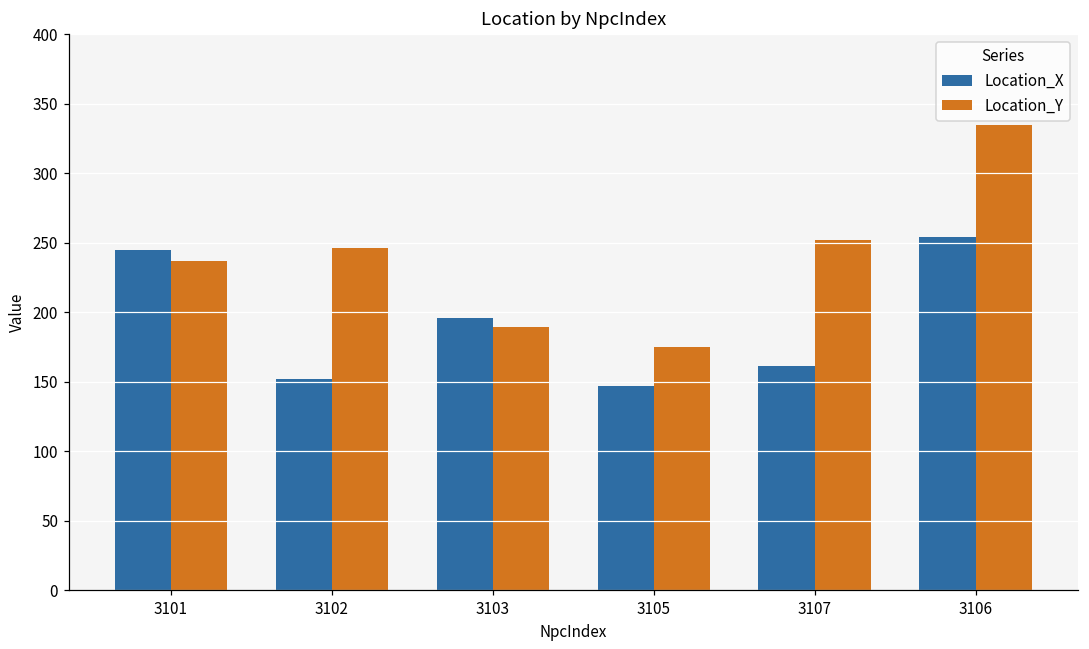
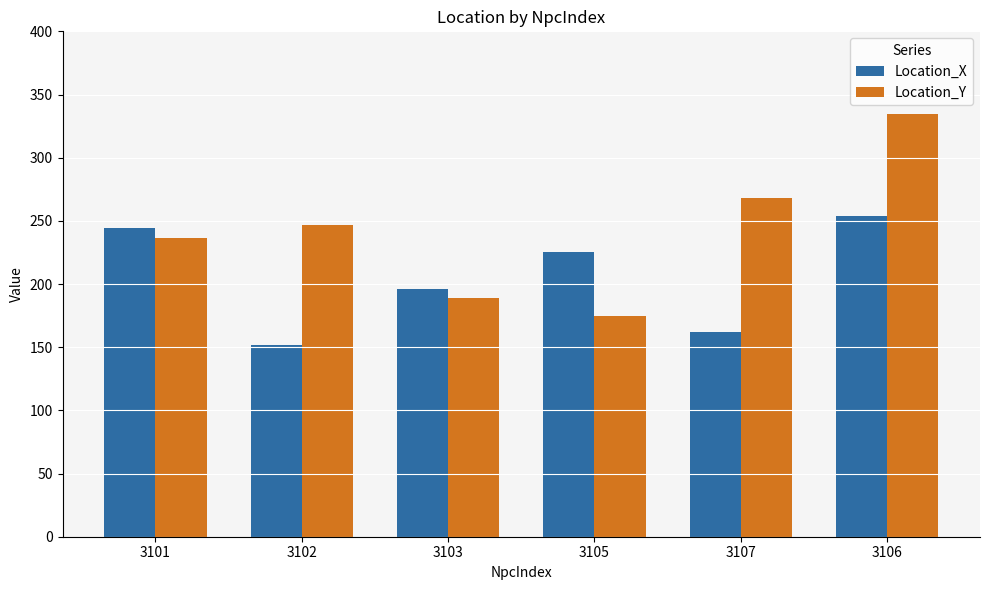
  {
    "Location_X": {
      "3101": 245,
      "3102": 152,
      "3103": 196,
-     "3105": 147,
+     "3105": 226,
      "3107": 162,
      "3106": 254
    },
    "Location_Y": {
      "3101": 237,
      "3102": 247,
      "3103": 189,
      "3105": 175,
-     "3107": 252,
+     "3107": 268,
      "3106": 335
    }
  }
